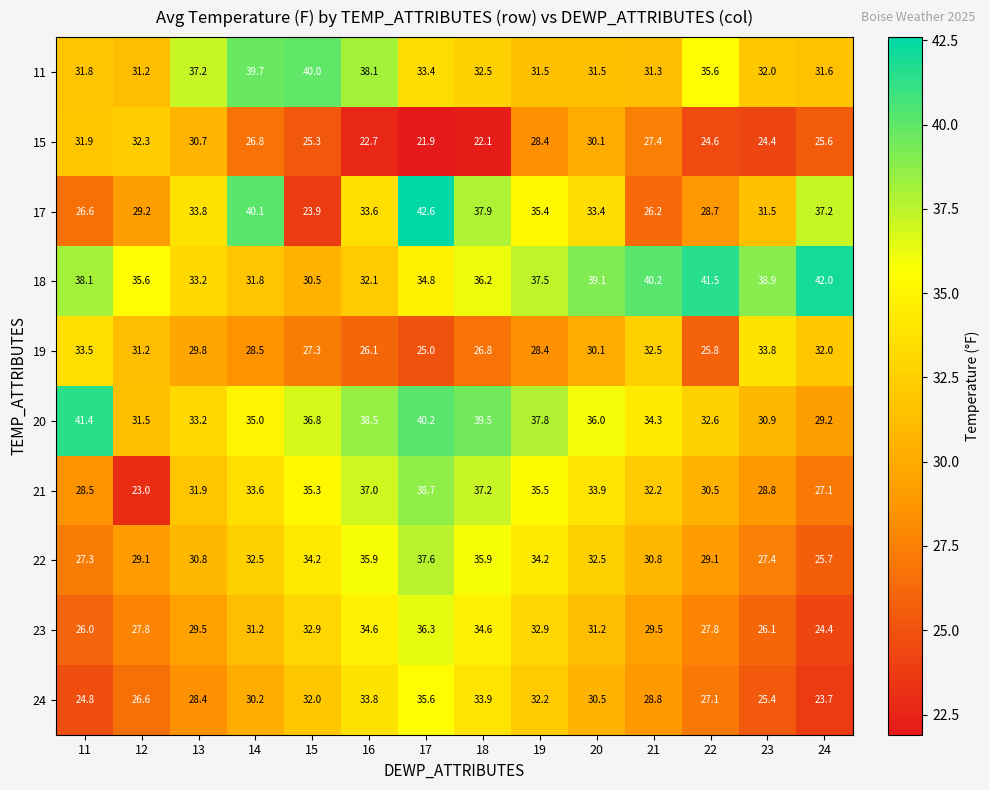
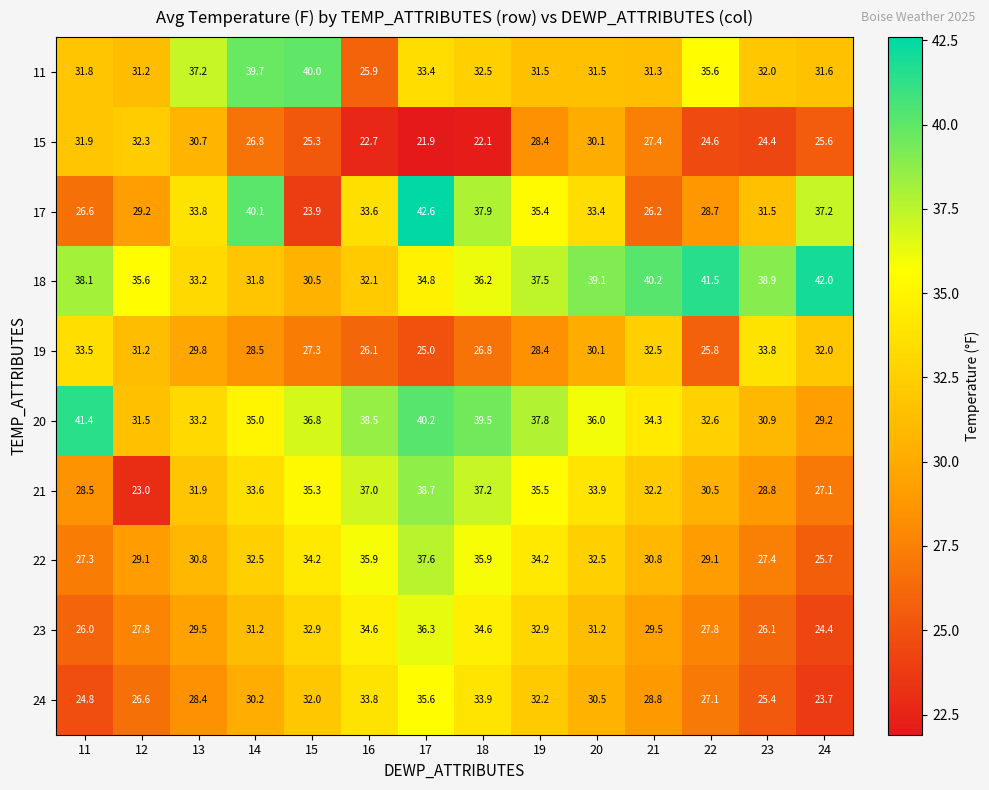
  {
    "11": {
      "11": 31.8,
      "12": 31.2,
      "13": 37.2,
      "14": 39.7,
      "15": 40.0,
-     "16": 38.1,
+     "16": 25.9,
      "17": 33.4,
      "18": 32.5,
      "19": 31.5,
      "20": 31.5,
      "21": 31.3,
      "22": 35.6,
      "23": 32.0,
      "24": 31.6
    },
    "15": {
      "11": 31.9,
      "12": 32.3,
      "13": 30.7,
      "14": 26.8,
      "15": 25.3,
      "16": 22.7,
      "17": 21.9,
      "18": 22.1,
      "19": 28.4,
      "20": 30.1,
      "21": 27.4,
      "22": 24.6,
      "23": 24.4,
      "24": 25.6
    },
    "17": {
      "11": 26.6,
      "12": 29.2,
      "13": 33.8,
      "14": 40.1,
      "15": 23.9,
      "16": 33.6,
      "17": 42.6,
      "18": 37.9,
      "19": 35.4,
      "20": 33.4,
      "21": 26.2,
      "22": 28.7,
      "23": 31.5,
      "24": 37.2
    },
    "18": {
      "11": 38.1,
      "12": 35.6,
      "13": 33.2,
      "14": 31.8,
      "15": 30.5,
      "16": 32.1,
      "17": 34.8,
      "18": 36.2,
      "19": 37.5,
      "20": 39.1,
      "21": 40.2,
      "22": 41.5,
      "23": 38.9,
      "24": 42.0
    },
    "19": {
      "11": 33.5,
      "12": 31.2,
      "13": 29.8,
      "14": 28.5,
      "15": 27.3,
      "16": 26.1,
      "17": 25.0,
      "18": 26.8,
      "19": 28.4,
      "20": 30.1,
      "21": 32.5,
      "22": 25.8,
      "23": 33.8,
      "24": 32.0
    },
    "20": {
      "11": 41.4,
      "12": 31.5,
      "13": 33.2,
      "14": 35.0,
      "15": 36.8,
      "16": 38.5,
      "17": 40.2,
      "18": 39.5,
      "19": 37.8,
      "20": 36.0,
      "21": 34.3,
      "22": 32.6,
      "23": 30.9,
      "24": 29.2
    },
    "21": {
      "11": 28.5,
      "12": 23.0,
      "13": 31.9,
      "14": 33.6,
      "15": 35.3,
      "16": 37.0,
      "17": 38.7,
      "18": 37.2,
      "19": 35.5,
      "20": 33.9,
      "21": 32.2,
      "22": 30.5,
      "23": 28.8,
      "24": 27.1
    },
    "22": {
      "11": 27.3,
      "12": 29.1,
      "13": 30.8,
      "14": 32.5,
      "15": 34.2,
      "16": 35.9,
      "17": 37.6,
      "18": 35.9,
      "19": 34.2,
      "20": 32.5,
      "21": 30.8,
      "22": 29.1,
      "23": 27.4,
      "24": 25.7
    },
    "23": {
      "11": 26.0,
      "12": 27.8,
      "13": 29.5,
      "14": 31.2,
      "15": 32.9,
      "16": 34.6,
      "17": 36.3,
      "18": 34.6,
      "19": 32.9,
      "20": 31.2,
      "21": 29.5,
      "22": 27.8,
      "23": 26.1,
      "24": 24.4
    },
    "24": {
      "11": 24.8,
      "12": 26.6,
      "13": 28.4,
      "14": 30.2,
      "15": 32.0,
      "16": 33.8,
      "17": 35.6,
      "18": 33.9,
      "19": 32.2,
      "20": 30.5,
      "21": 28.8,
      "22": 27.1,
      "23": 25.4,
      "24": 23.7
    }
  }
